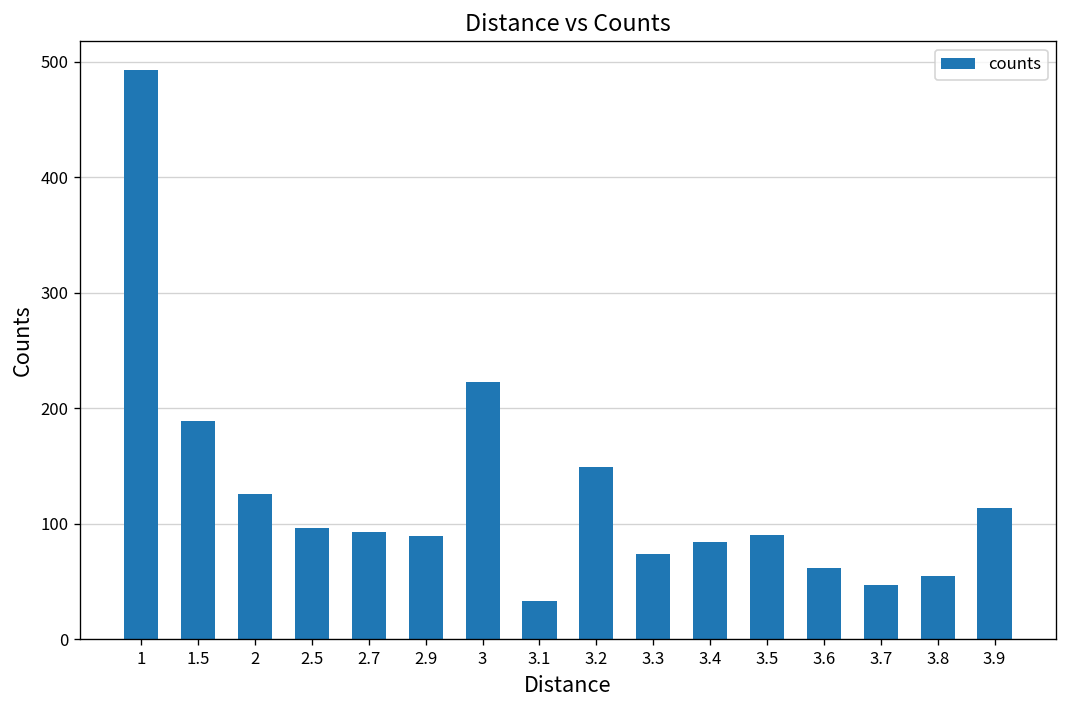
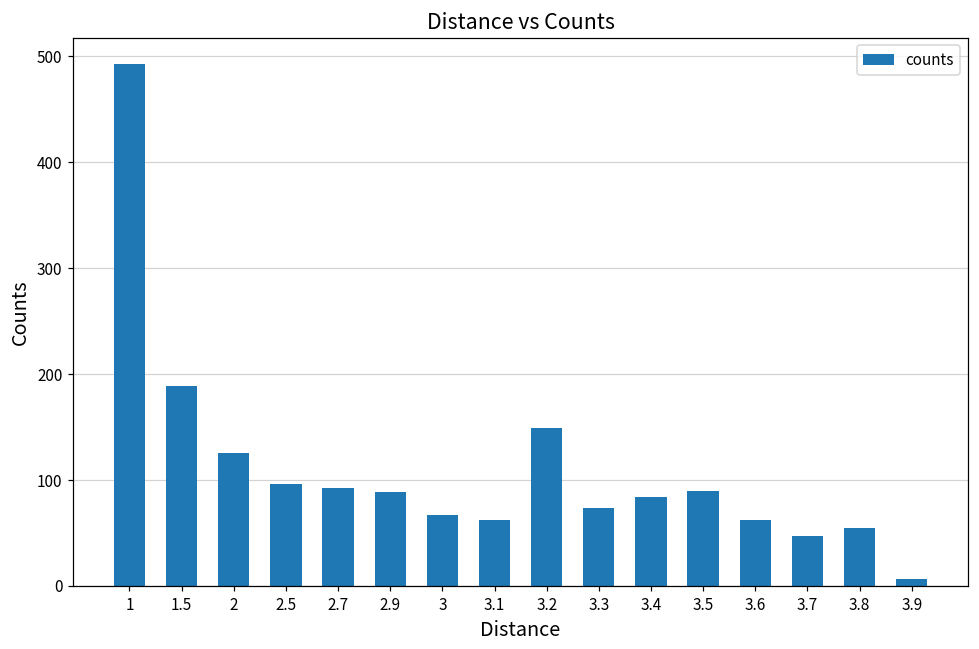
  {
    "1": 490,
    "1.5": 190,
    "2": 130,
    "2.5": 100,
    "2.7": 90,
    "2.9": 90,
-   "3": 220,
-   "3.1": 30,
+   "3": 70,
+   "3.1": 60,
    "3.2": 150,
    "3.3": 70,
    "3.4": 80,
    "3.5": 90,
    "3.6": 60,
    "3.7": 50,
    "3.8": 60,
-   "3.9": 110
+   "3.9": 10
  }
